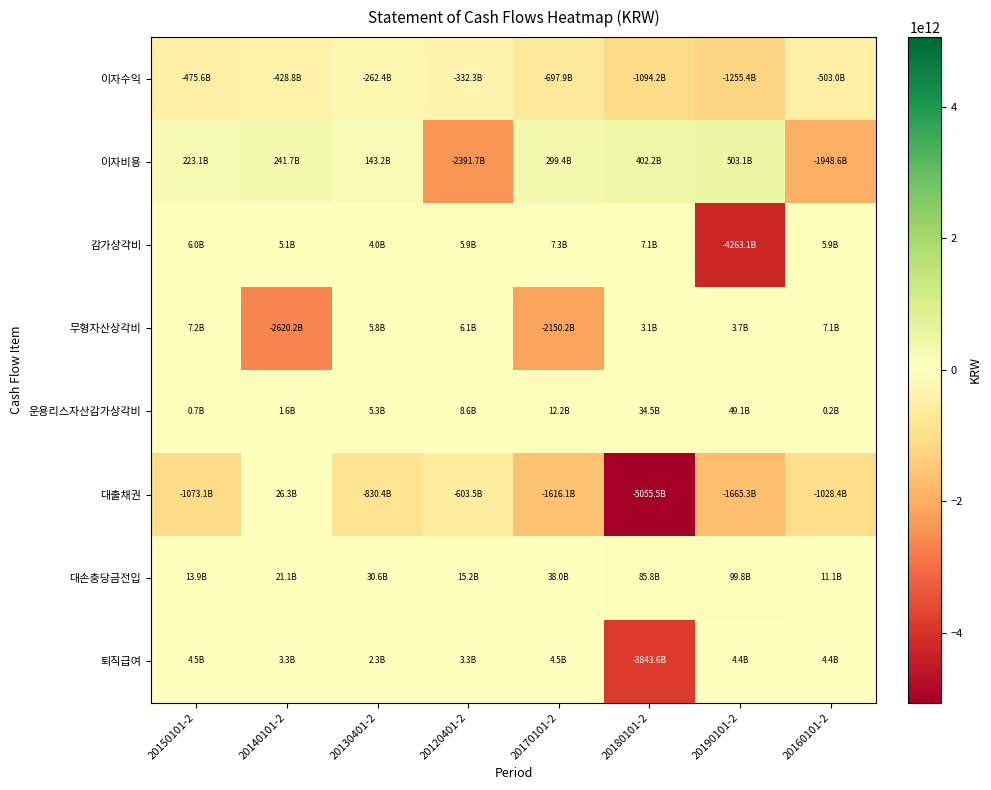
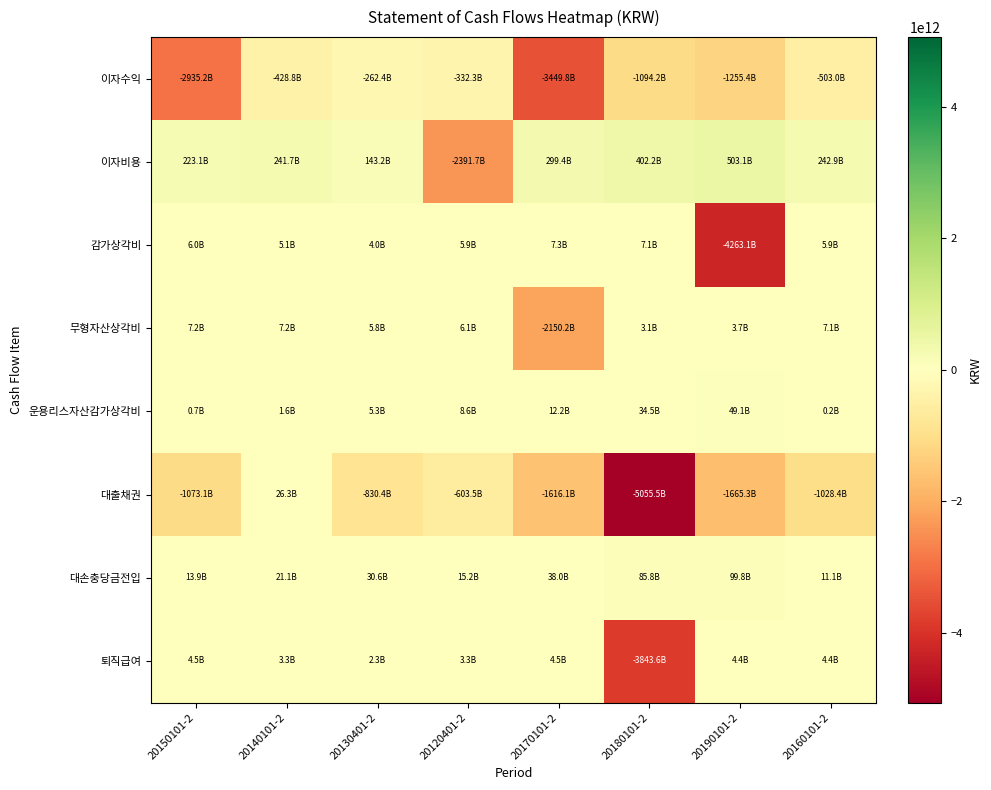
  {
    "이자수익": {
-     "20150101-2": "-475.6B",
+     "20150101-2": "-2935.2B",
      "20140101-2": "-428.8B",
      "20130401-2": "-262.4B",
      "20120401-2": "-332.3B",
-     "20170101-2": "-697.9B",
+     "20170101-2": "-3449.8B",
      "20180101-2": "-1094.2B",
      "20190101-2": "-1255.4B",
      "20160101-2": "-503.0B"
    },
    "이자비용": {
      "20150101-2": "223.1B",
      "20140101-2": "241.7B",
      "20130401-2": "143.2B",
      "20120401-2": "-2391.7B",
      "20170101-2": "299.4B",
      "20180101-2": "402.2B",
      "20190101-2": "503.1B",
-     "20160101-2": "-1948.6B"
+     "20160101-2": "242.9B"
    },
    "감가상각비": {
      "20150101-2": "6.0B",
      "20140101-2": "5.1B",
      "20130401-2": "4.0B",
      "20120401-2": "5.9B",
      "20170101-2": "7.3B",
      "20180101-2": "7.1B",
      "20190101-2": "-4263.1B",
      "20160101-2": "5.9B"
    },
    "무형자산상각비": {
      "20150101-2": "7.2B",
-     "20140101-2": "-2620.2B",
+     "20140101-2": "7.2B",
      "20130401-2": "5.8B",
      "20120401-2": "6.1B",
      "20170101-2": "-2150.2B",
      "20180101-2": "3.1B",
      "20190101-2": "3.7B",
      "20160101-2": "7.1B"
    },
    "운용리스자산감가상각비": {
      "20150101-2": "0.7B",
      "20140101-2": "1.6B",
      "20130401-2": "5.3B",
      "20120401-2": "8.6B",
      "20170101-2": "12.2B",
      "20180101-2": "34.5B",
      "20190101-2": "49.1B",
      "20160101-2": "0.2B"
    },
    "대출채권": {
      "20150101-2": "-1073.1B",
      "20140101-2": "26.3B",
      "20130401-2": "-830.4B",
      "20120401-2": "-603.5B",
      "20170101-2": "-1616.1B",
      "20180101-2": "-5055.5B",
      "20190101-2": "-1665.3B",
      "20160101-2": "-1028.4B"
    },
    "대손충당금전입": {
      "20150101-2": "13.9B",
      "20140101-2": "21.1B",
      "20130401-2": "30.6B",
      "20120401-2": "15.2B",
      "20170101-2": "38.0B",
      "20180101-2": "85.8B",
      "20190101-2": "99.8B",
      "20160101-2": "11.1B"
    },
    "퇴직급여": {
      "20150101-2": "4.5B",
      "20140101-2": "3.3B",
      "20130401-2": "2.3B",
      "20120401-2": "3.3B",
      "20170101-2": "4.5B",
      "20180101-2": "-3843.6B",
      "20190101-2": "4.4B",
      "20160101-2": "4.4B"
    }
  }
